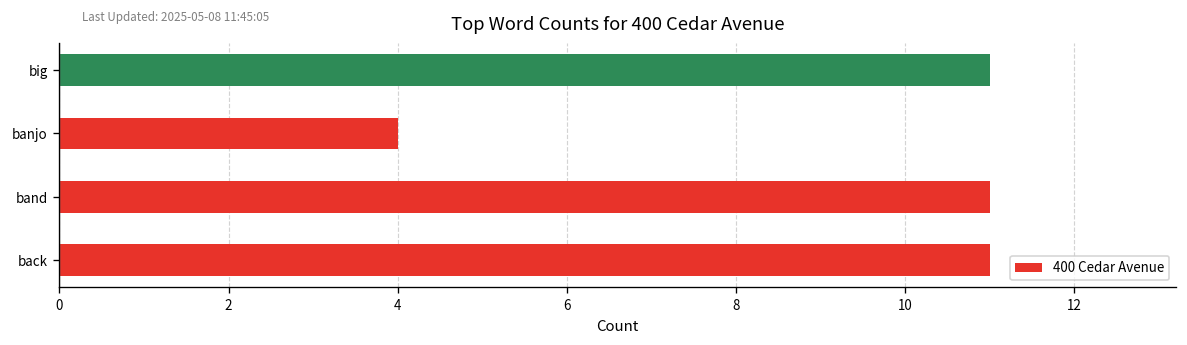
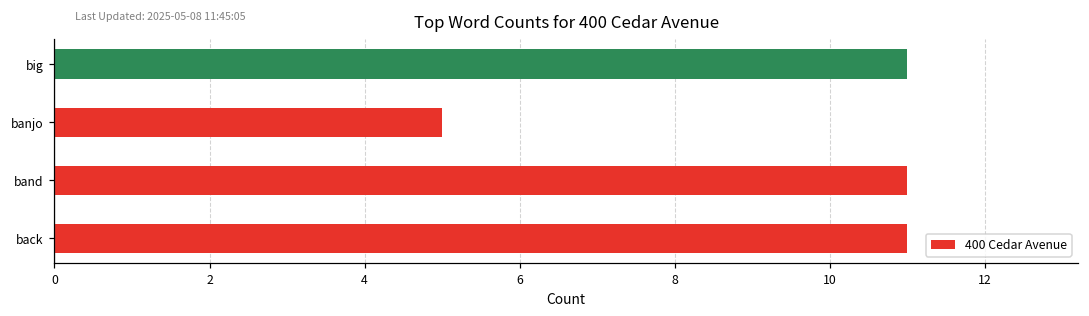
  {
    "big": 11,
-   "banjo": 4,
+   "banjo": 5,
    "band": 11,
    "back": 11
  }
